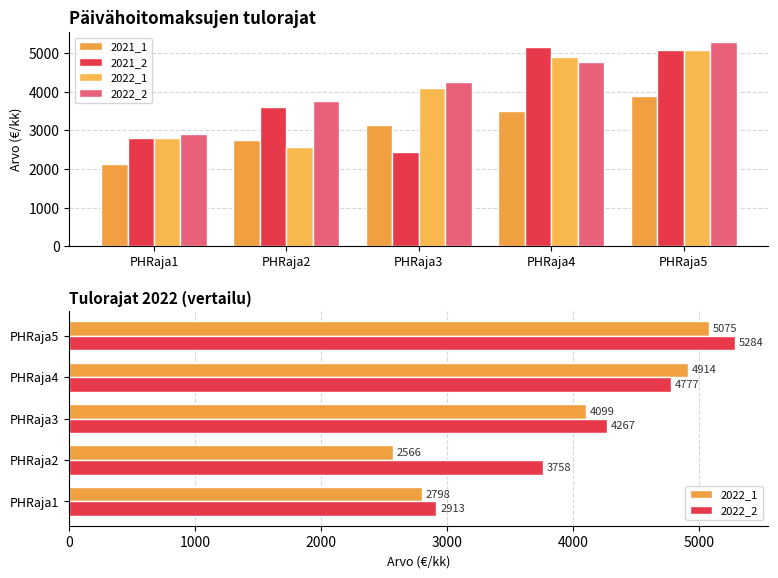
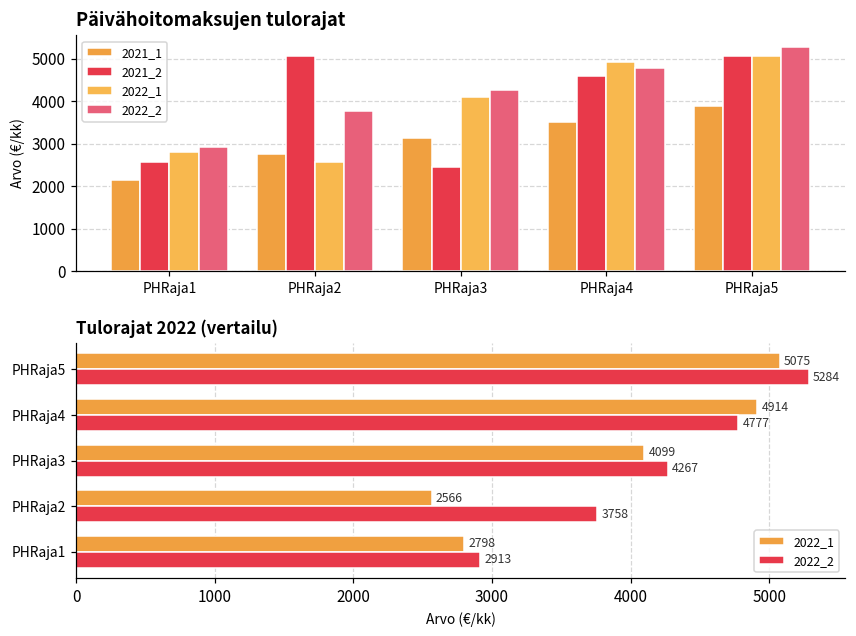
  {
    "Päivähoitomaksujen tulorajat": {
      "2021_2": {
-       "PHRaja1": 2800,
-       "PHRaja2": 3600,
+       "PHRaja1": 2600,
+       "PHRaja2": 5100,
        "PHRaja3": 2400,
-       "PHRaja4": 5200,
+       "PHRaja4": 4600,
        "PHRaja5": 5100
      }
    },
    "Tulorajat 2022 (vertailu)": {
      "2022_1": {
        "PHRaja5": 5075,
        "PHRaja4": 4914,
        "PHRaja3": 4099,
        "PHRaja2": 2566,
        "PHRaja1": 2798
      },
      "2022_2": {
        "PHRaja5": 5284,
        "PHRaja4": 4777,
        "PHRaja3": 4267,
        "PHRaja2": 3758,
        "PHRaja1": 2913
      }
    }
  }
